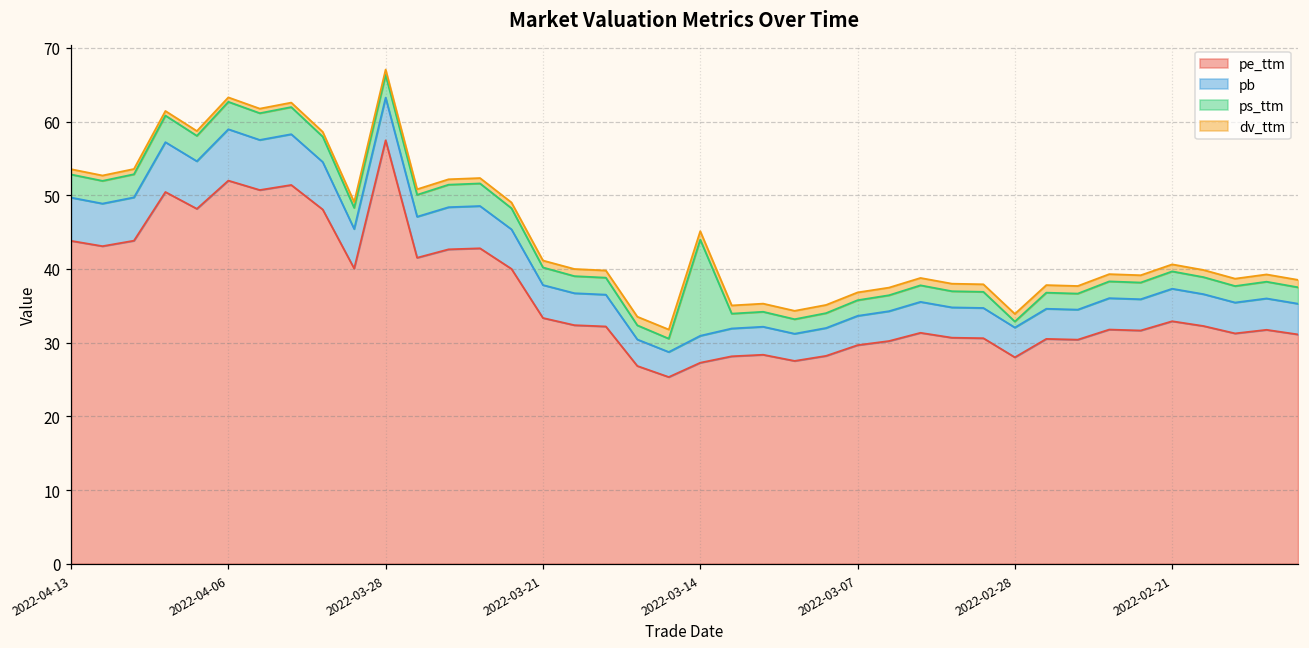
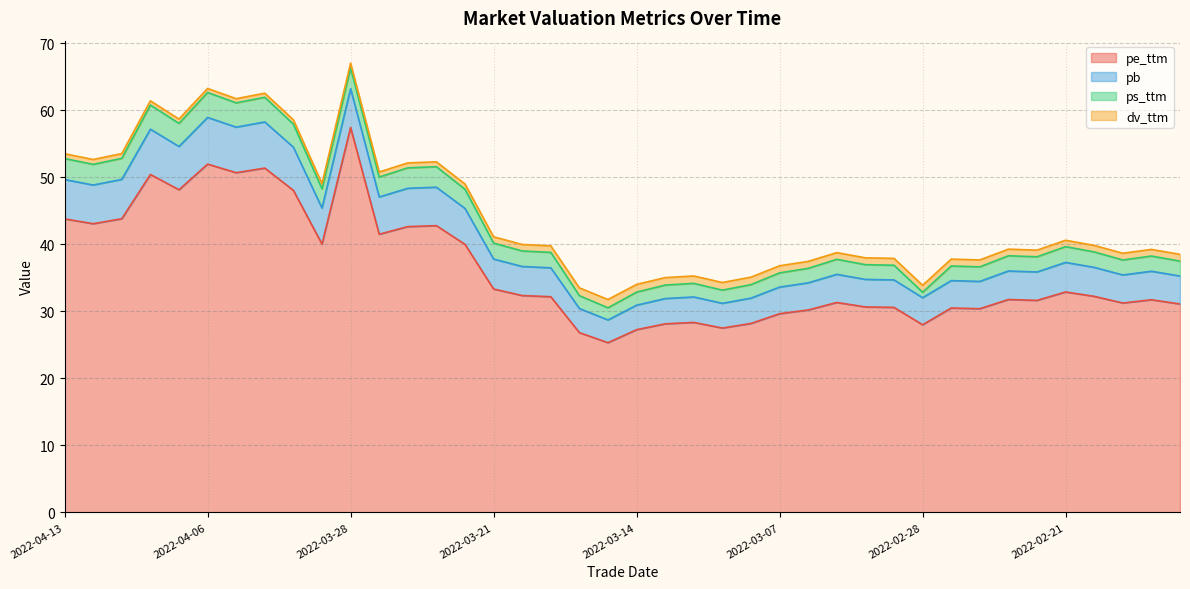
  {
    "pe_ttm": {
      "2022-04-13": 44,
      "2022-04-06": 52,
      "2022-03-28": 57,
      "2022-03-21": 33,
      "2022-03-14": 27,
      "2022-03-07": 30,
      "2022-02-28": 28,
      "2022-02-21": 33
    },
    "pb": {
      "2022-04-13": 6,
      "2022-04-06": 7,
      "2022-03-28": 6,
      "2022-03-21": 4,
      "2022-03-14": 4,
      "2022-03-07": 4,
      "2022-02-28": 4,
      "2022-02-21": 4
    },
    "ps_ttm": {
      "2022-04-13": 3,
      "2022-04-06": 4,
      "2022-03-28": 3,
      "2022-03-21": 2,
-     "2022-03-14": 13,
+     "2022-03-14": 2,
      "2022-03-07": 2,
      "2022-02-28": 1,
      "2022-02-21": 2
    },
    "dv_ttm": {
      "2022-04-13": 1,
      "2022-04-06": 1,
      "2022-03-28": 1,
      "2022-03-21": 1,
      "2022-03-14": 1,
      "2022-03-07": 1,
      "2022-02-28": 1,
      "2022-02-21": 1
    }
  }
